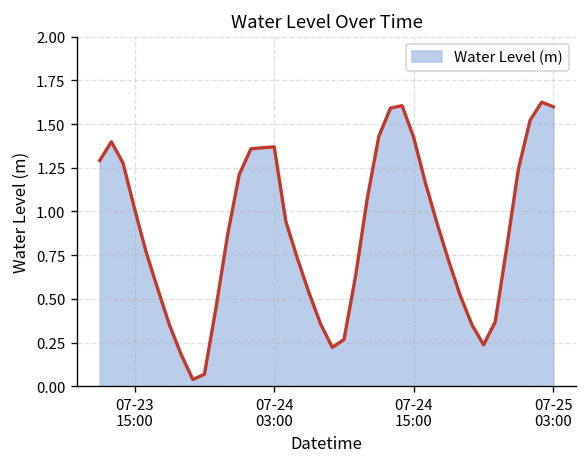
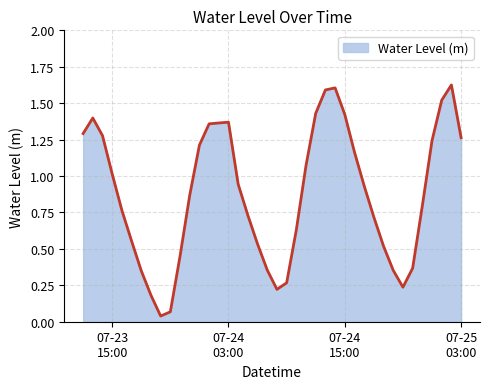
  {
    "07-23 15:00": 1.01,
    "07-24 03:00": 1.37,
    "07-24 15:00": 1.42,
-   "07-25 03:00": 1.60
+   "07-25 03:00": 1.26
  }
